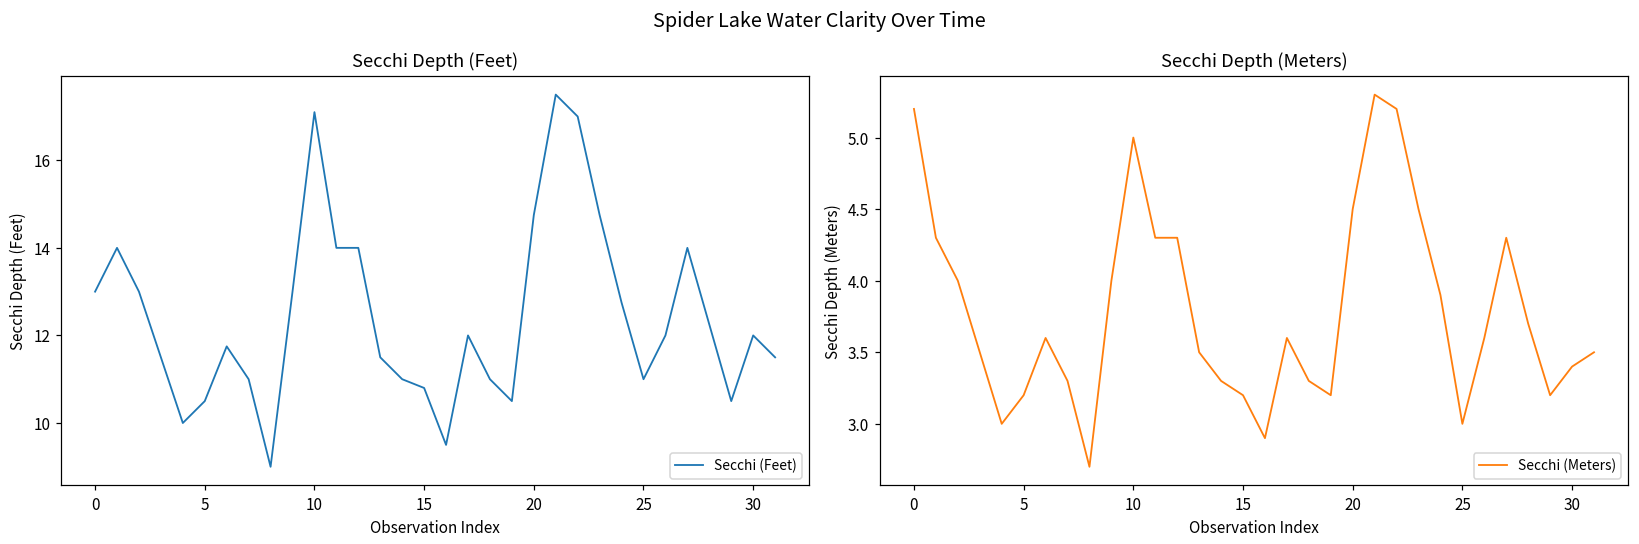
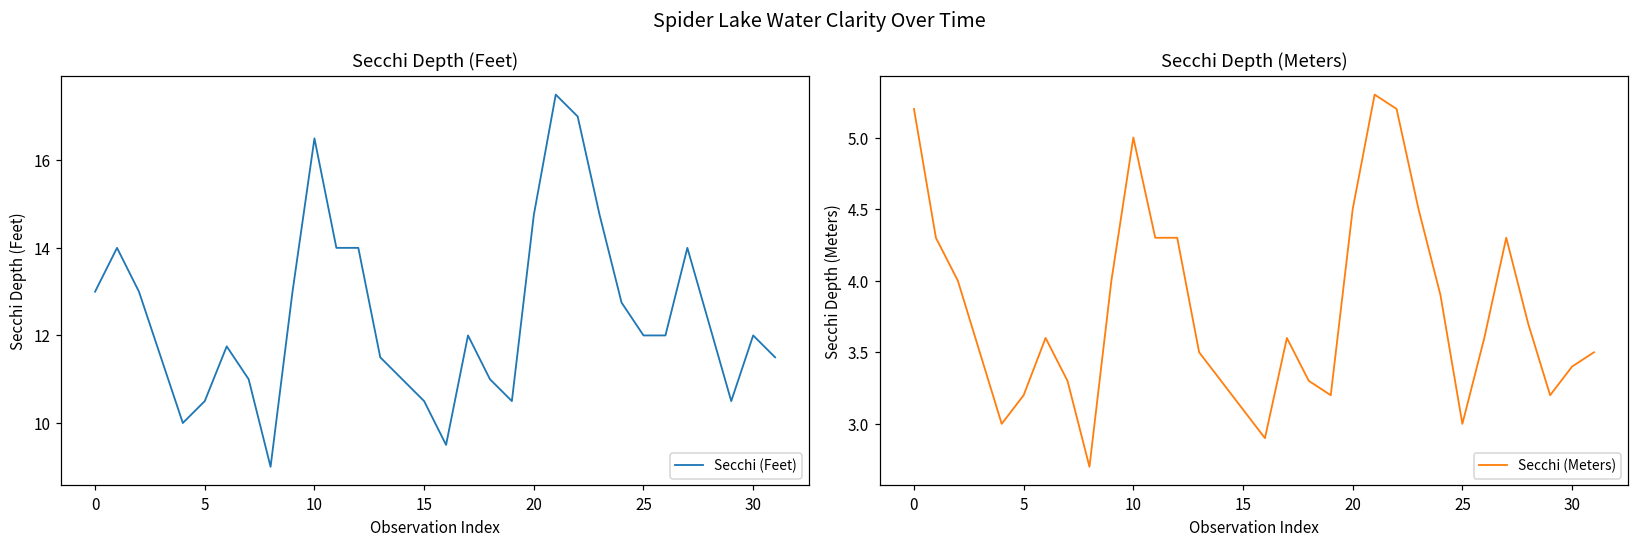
  {
    "Secchi Depth (Feet)": {
      "0": 13.0,
      "5": 10.5,
-     "10": 17.1,
-     "15": 10.8,
+     "10": 16.5,
+     "15": 10.5,
      "20": 14.8,
-     "25": 11,
+     "25": 12,
      "30": 12.0
    },
    "Secchi Depth (Meters)": {
      "0": 5.2,
      "5": 3.2,
      "10": 5.0,
-     "15": 3.2,
+     "15": 3.1,
      "20": 4.5,
      "25": 3.0,
      "30": 3.4
    }
  }
